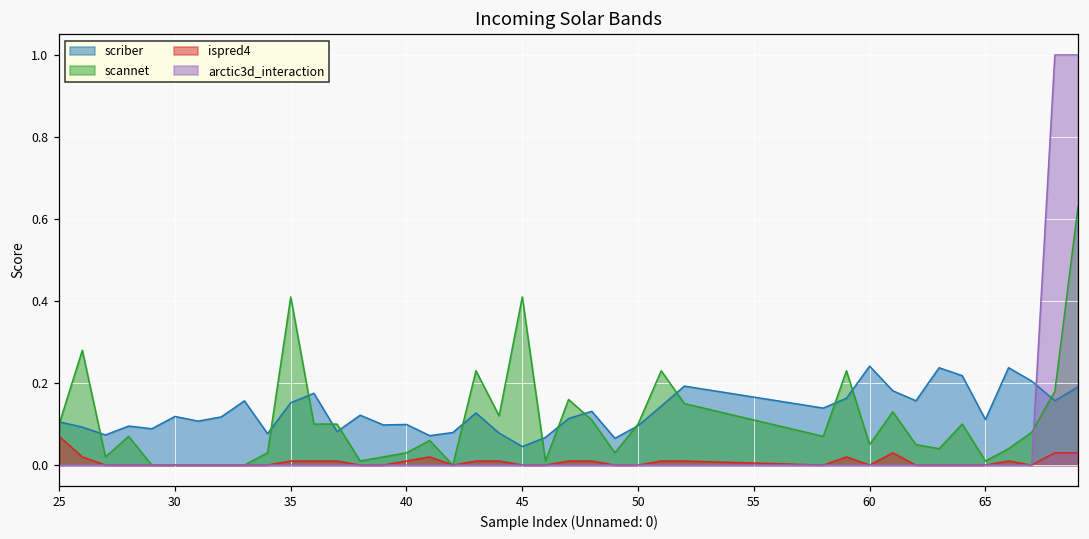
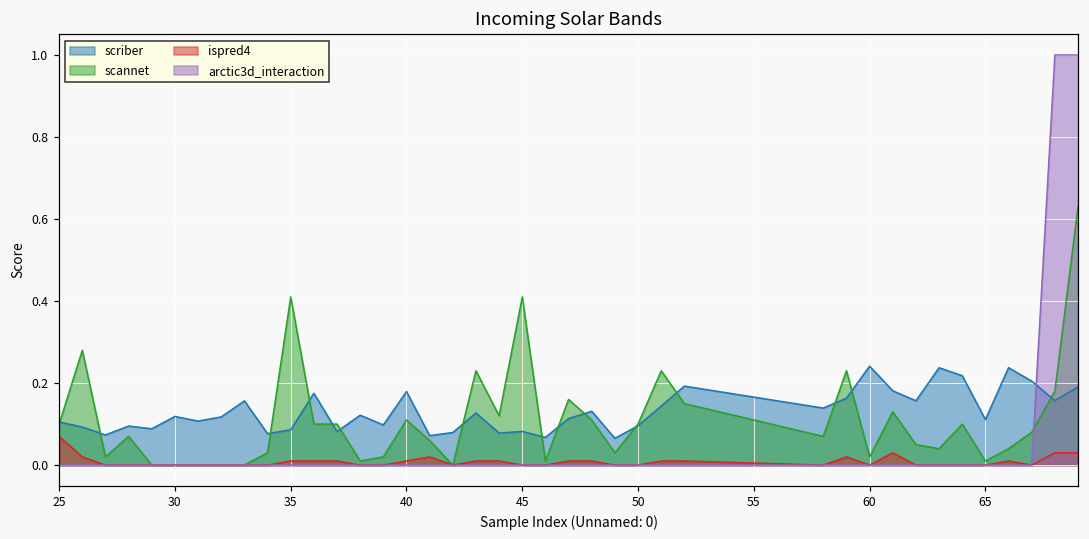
  {
    "scriber": {
      "30": 0.12,
-     "35": 0.15,
-     "40": 0.10,
-     "45": 0.05,
+     "35": 0.09,
+     "40": 0.18,
+     "45": 0.08,
      "60": 0.24,
      "65": 0.11
    },
    "scannet": {
      "35": 0.41,
-     "40": 0.03,
+     "40": 0.11,
      "45": 0.41,
-     "60": 0.05,
+     "60": 0.02,
      "65": 0.01
    },
    "ispred4": {
      "25": 0.07,
      "35": 0.01,
      "40": 0.01
    },
    "arctic3d_interaction": {
      "25": 0.00,
      "35": 0.00,
      "40": 0.00
    }
  }
